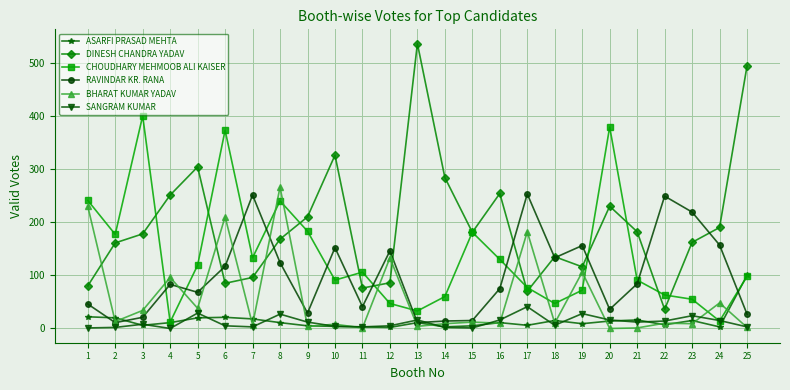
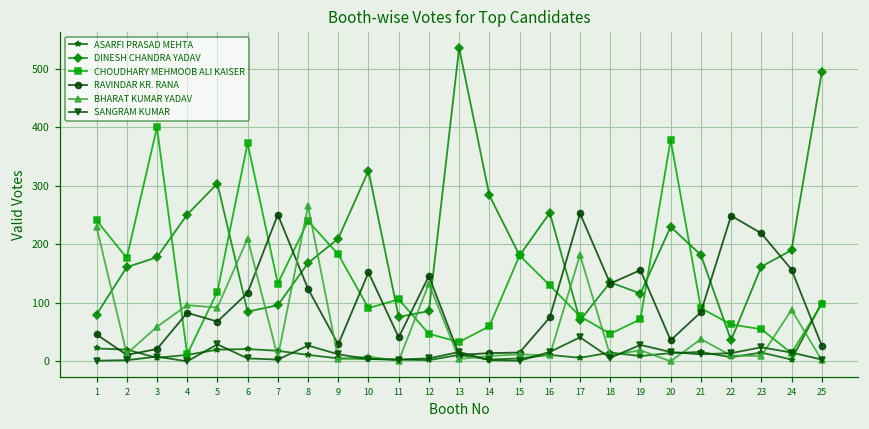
  {
    "BHARAT KUMAR YADAV": {
      "1": 230,
-     "3": 30,
+     "3": 60,
      "4": 100,
-     "5": 40,
+     "5": 90,
      "6": 210,
      "8": 270,
      "12": 130,
      "13": 0,
      "14": 10,
      "17": 180,
-     "19": 110,
+     "19": 20,
      "20": 0,
-     "21": 0,
+     "21": 40,
      "23": 10,
-     "24": 50
+     "24": 90
    }
  }
